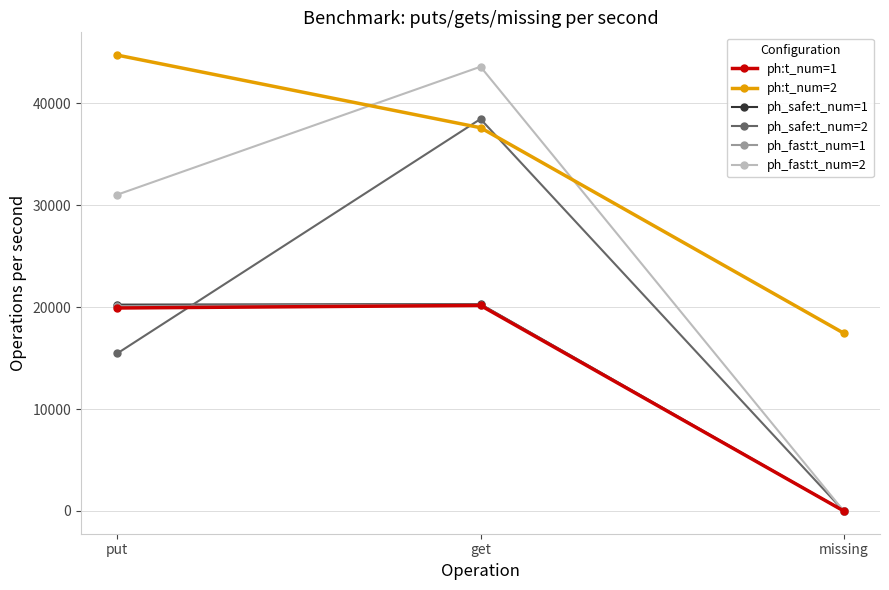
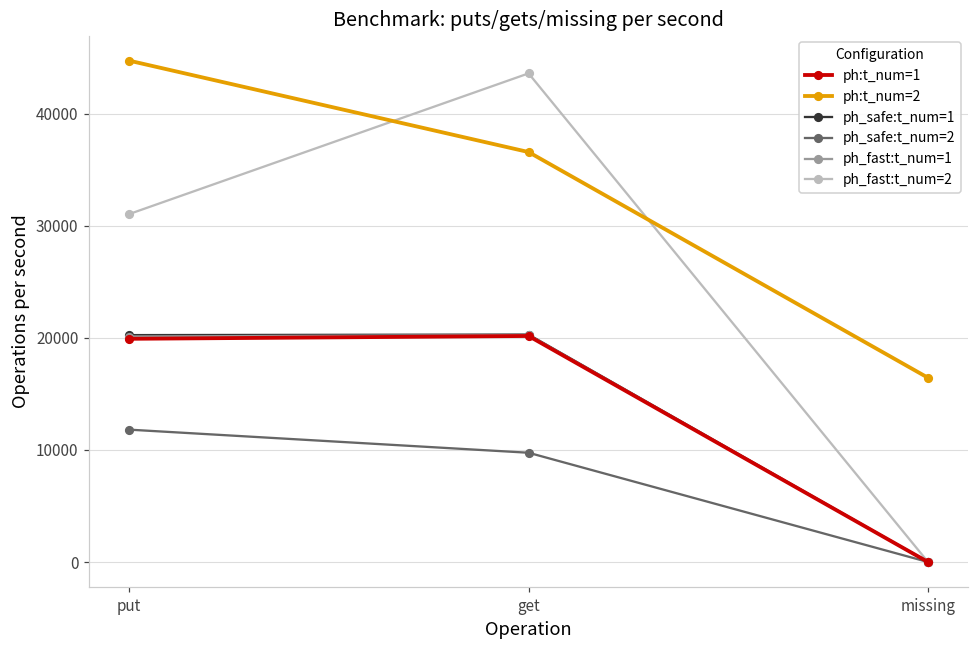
  {
    "ph:t_num=2": {
      "put": 44700,
-     "get": 37600,
-     "missing": 17400
+     "get": 36600,
+     "missing": 16400
    },
    "ph_safe:t_num=2": {
-     "put": 15500,
-     "get": 38500
+     "put": 11800,
+     "get": 9700
    }
  }
